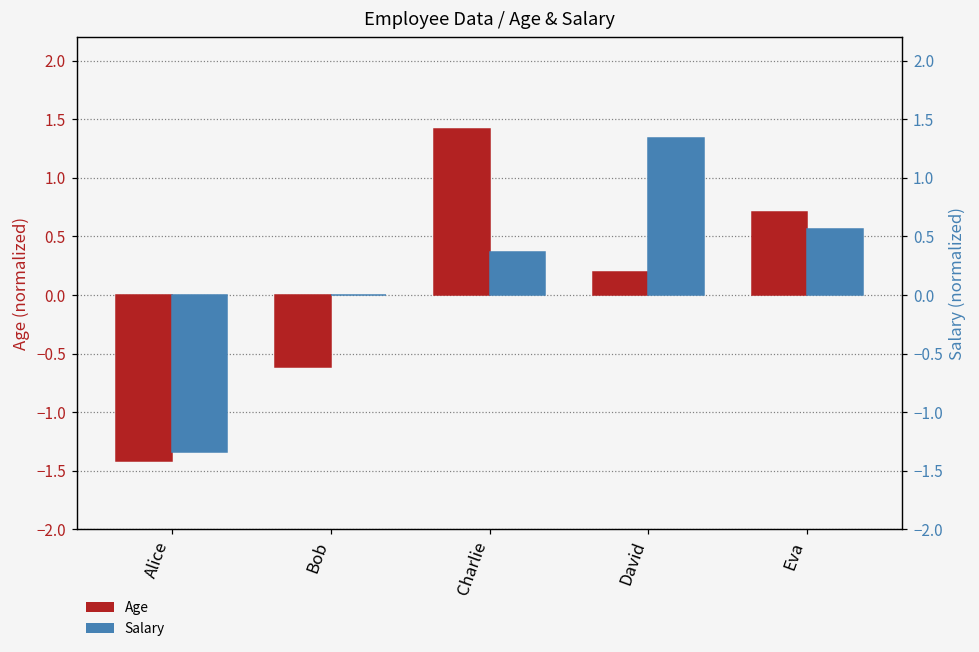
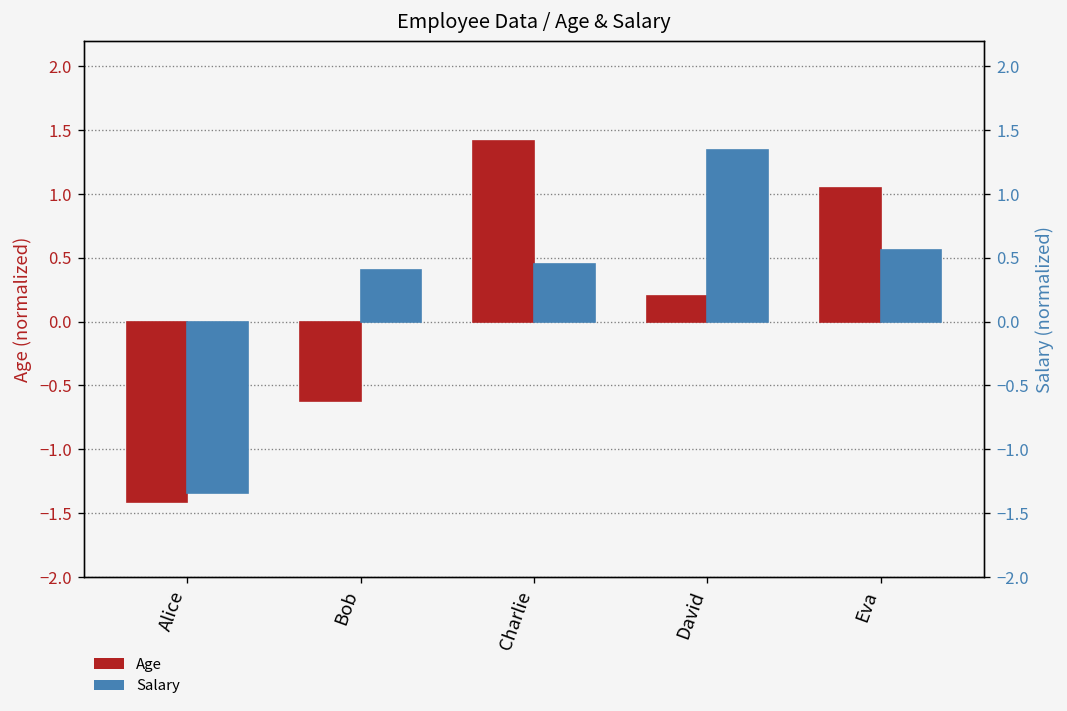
  {
    "Age": {
      "Alice": -1.41,
      "Bob": -0.62,
      "Charlie": 1.41,
      "David": 0.20,
-     "Eva": 0.71
+     "Eva": 1.04
    },
    "Salary": {
      "Alice": -1.34,
-     "Bob": 0.0,
-     "Charlie": 0.36,
+     "Bob": 0.4,
+     "Charlie": 0.45,
      "David": 1.34,
      "Eva": 0.56
    }
  }
